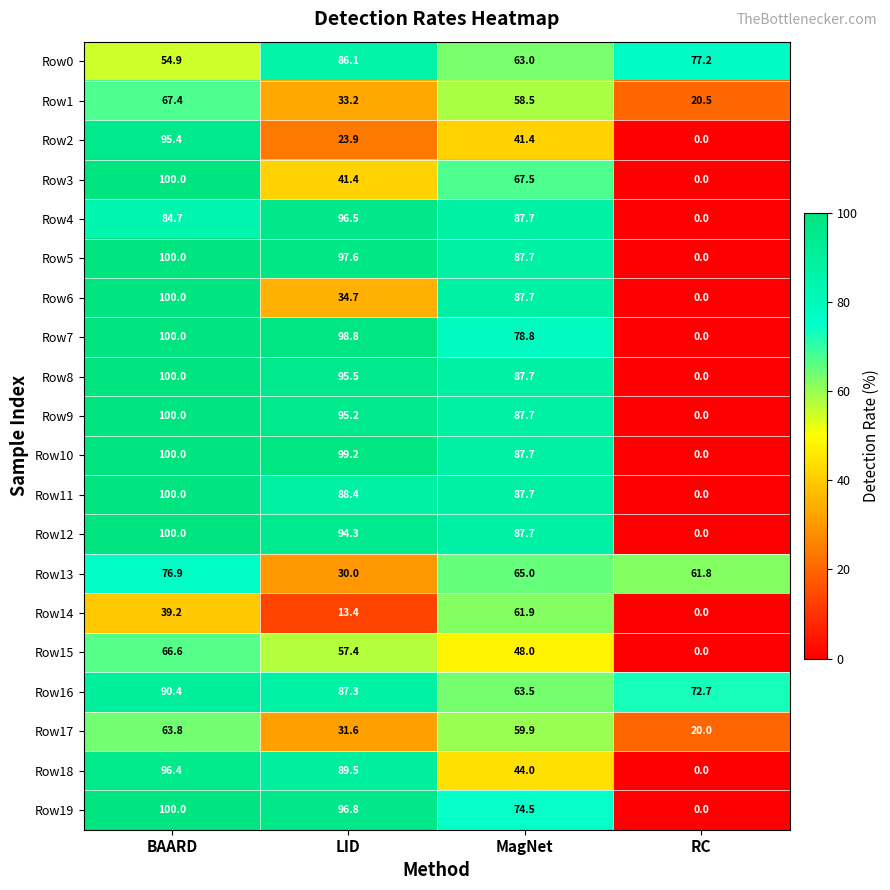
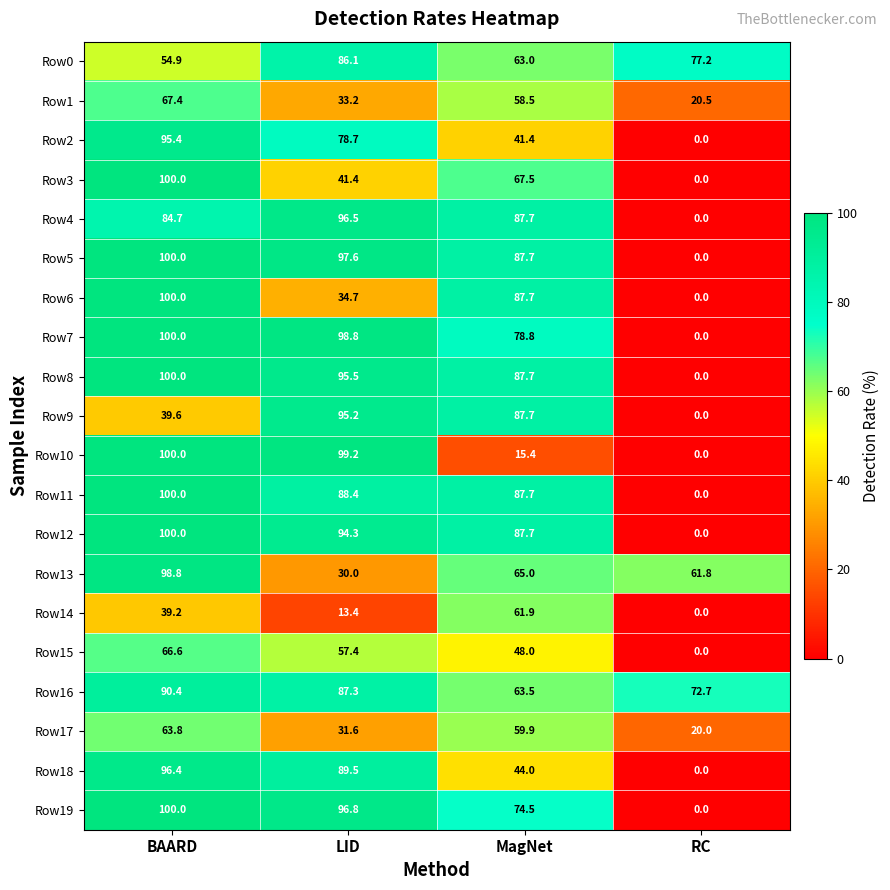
  {
    "Row0": {
      "BAARD": 54.9,
      "LID": 86.1,
      "MagNet": 63.0,
      "RC": 77.2
    },
    "Row1": {
      "BAARD": 67.4,
      "LID": 33.2,
      "MagNet": 58.5,
      "RC": 20.5
    },
    "Row2": {
      "BAARD": 95.4,
-     "LID": 23.9,
+     "LID": 78.7,
      "MagNet": 41.4,
      "RC": 0.0
    },
    "Row3": {
      "BAARD": 100.0,
      "LID": 41.4,
      "MagNet": 67.5,
      "RC": 0.0
    },
    "Row4": {
      "BAARD": 84.7,
      "LID": 96.5,
      "MagNet": 87.7,
      "RC": 0.0
    },
    "Row5": {
      "BAARD": 100.0,
      "LID": 97.6,
      "MagNet": 87.7,
      "RC": 0.0
    },
    "Row6": {
      "BAARD": 100.0,
      "LID": 34.7,
      "MagNet": 87.7,
      "RC": 0.0
    },
    "Row7": {
      "BAARD": 100.0,
      "LID": 98.8,
      "MagNet": 78.8,
      "RC": 0.0
    },
    "Row8": {
      "BAARD": 100.0,
      "LID": 95.5,
      "MagNet": 87.7,
      "RC": 0.0
    },
    "Row9": {
-     "BAARD": 100.0,
+     "BAARD": 39.6,
      "LID": 95.2,
      "MagNet": 87.7,
      "RC": 0.0
    },
    "Row10": {
      "BAARD": 100.0,
      "LID": 99.2,
-     "MagNet": 87.7,
+     "MagNet": 15.4,
      "RC": 0.0
    },
    "Row11": {
      "BAARD": 100.0,
      "LID": 88.4,
      "MagNet": 87.7,
      "RC": 0.0
    },
    "Row12": {
      "BAARD": 100.0,
      "LID": 94.3,
      "MagNet": 87.7,
      "RC": 0.0
    },
    "Row13": {
-     "BAARD": 76.9,
+     "BAARD": 98.8,
      "LID": 30.0,
      "MagNet": 65.0,
      "RC": 61.8
    },
    "Row14": {
      "BAARD": 39.2,
      "LID": 13.4,
      "MagNet": 61.9,
      "RC": 0.0
    },
    "Row15": {
      "BAARD": 66.6,
      "LID": 57.4,
      "MagNet": 48.0,
      "RC": 0.0
    },
    "Row16": {
      "BAARD": 90.4,
      "LID": 87.3,
      "MagNet": 63.5,
      "RC": 72.7
    },
    "Row17": {
      "BAARD": 63.8,
      "LID": 31.6,
      "MagNet": 59.9,
      "RC": 20.0
    },
    "Row18": {
      "BAARD": 96.4,
      "LID": 89.5,
      "MagNet": 44.0,
      "RC": 0.0
    },
    "Row19": {
      "BAARD": 100.0,
      "LID": 96.8,
      "MagNet": 74.5,
      "RC": 0.0
    }
  }
